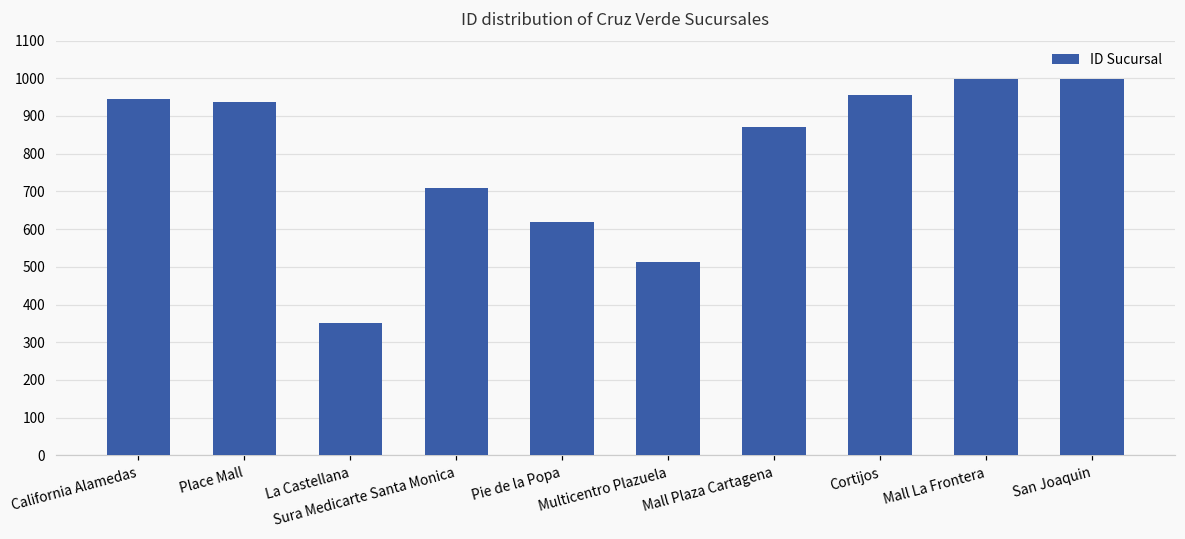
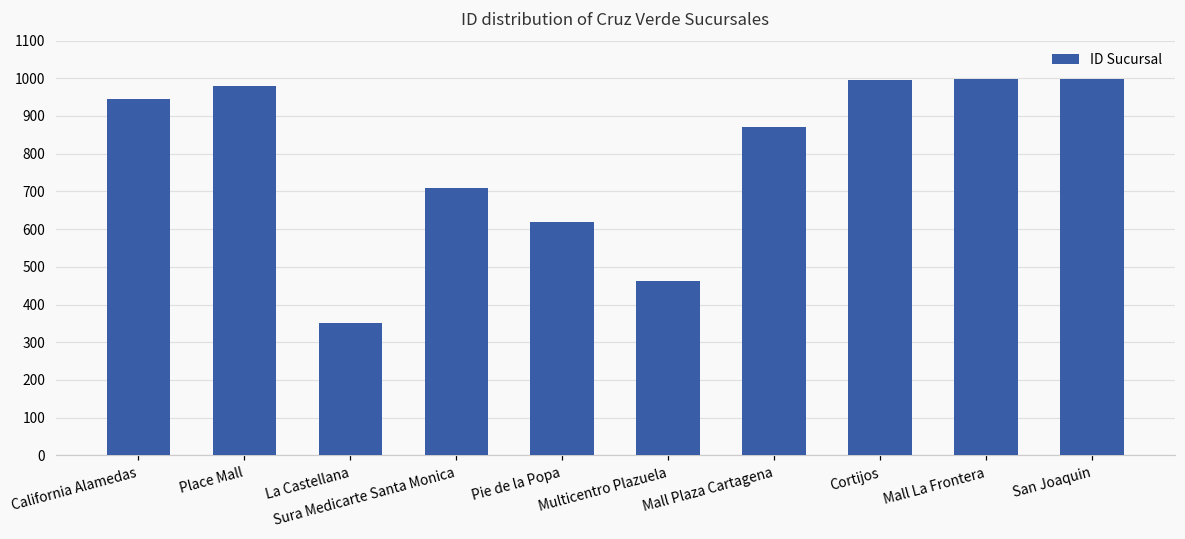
  {
    "California Alamedas": 950,
-   "Place Mall": 940,
+   "Place Mall": 980,
    "La Castellana": 350,
    "Sura Medicarte Santa Monica": 710,
    "Pie de la Popa": 620,
-   "Multicentro Plazuela": 510,
+   "Multicentro Plazuela": 460,
    "Mall Plaza Cartagena": 870,
-   "Cortijos": 960,
+   "Cortijos": 1000,
    "Mall La Frontera": 1000,
    "San Joaquin": 1000
  }
